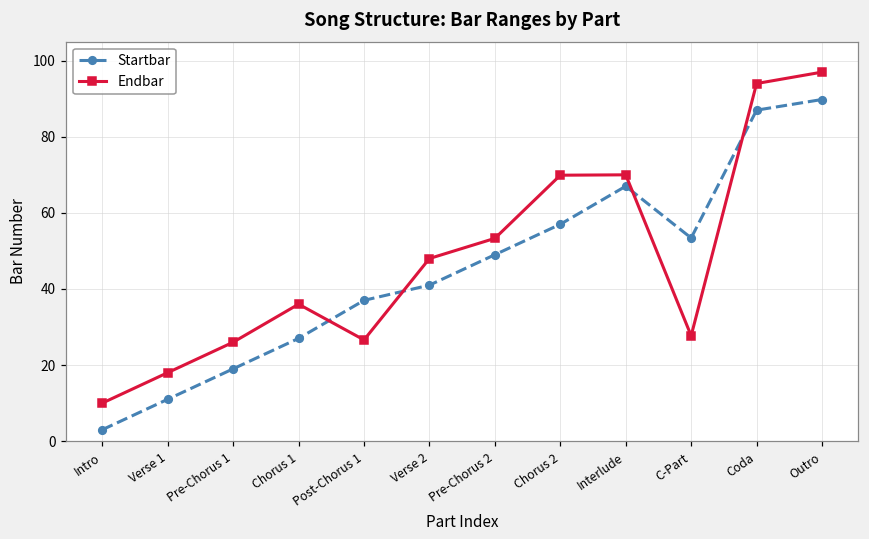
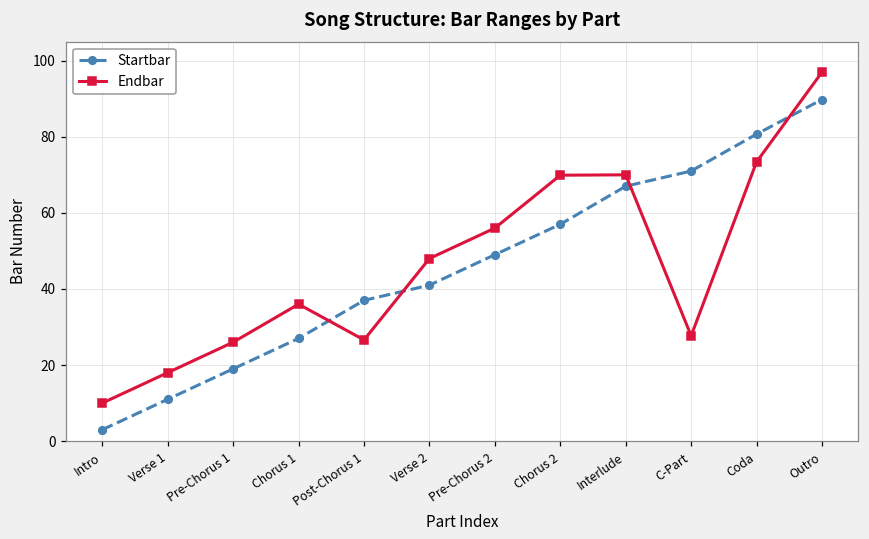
  {
    "Startbar": {
      "Intro": 3,
      "Verse 1": 11,
      "Pre-Chorus 1": 19,
      "Chorus 1": 27,
      "Post-Chorus 1": 37,
      "Verse 2": 41,
      "Pre-Chorus 2": 49,
      "Chorus 2": 57,
      "Interlude": 67,
-     "C-Part": 53,
-     "Coda": 87,
+     "C-Part": 71,
+     "Coda": 81,
      "Outro": 90
    },
    "Endbar": {
      "Intro": 10,
      "Verse 1": 18,
      "Pre-Chorus 1": 26,
      "Chorus 1": 36,
      "Post-Chorus 1": 27,
      "Verse 2": 48,
-     "Pre-Chorus 2": 53,
+     "Pre-Chorus 2": 56,
      "Chorus 2": 70,
      "Interlude": 70,
      "C-Part": 28,
-     "Coda": 94,
+     "Coda": 73,
      "Outro": 97
    }
  }
